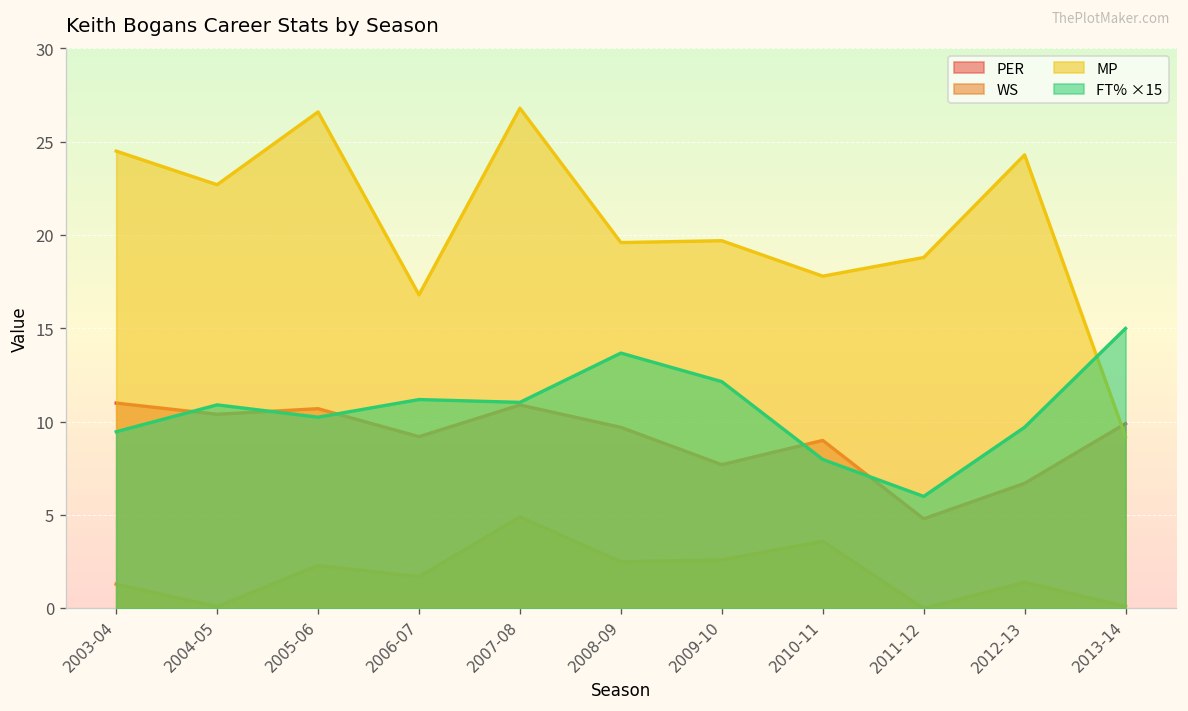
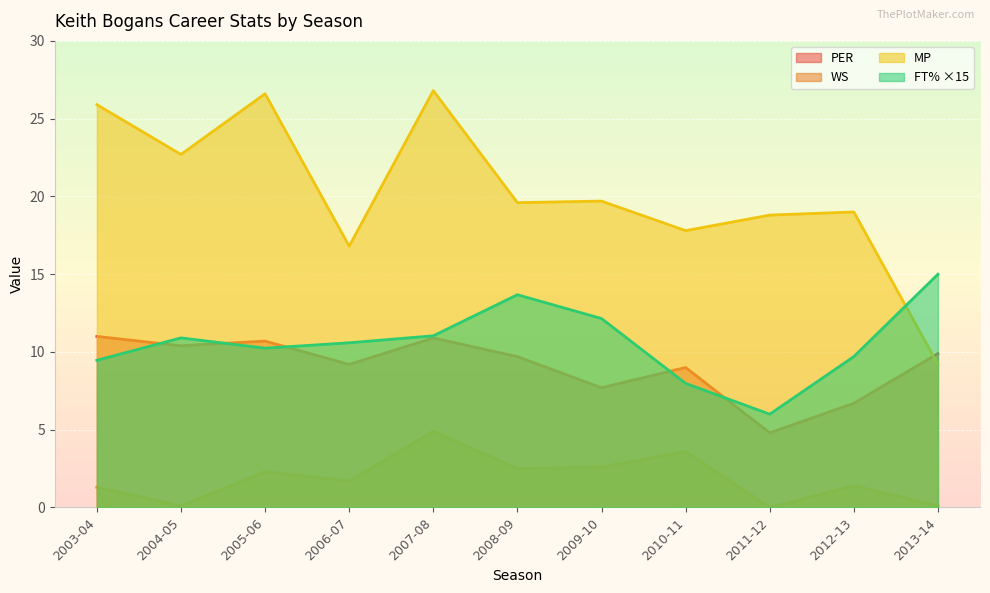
  {
    "MP": {
-     "2003-04": 24.5,
+     "2003-04": 25.9,
      "2004-05": 22.7,
      "2005-06": 26.6,
      "2006-07": 16.8,
      "2007-08": 26.8,
      "2008-09": 19.6,
      "2009-10": 19.7,
      "2010-11": 17.8,
      "2011-12": 18.8,
-     "2012-13": 24.3,
+     "2012-13": 19.0,
      "2013-14": 9.2
    },
    "FT% ×15": {
      "2003-04": 9.5,
      "2004-05": 10.9,
      "2005-06": 10.2,
-     "2006-07": 11.2,
+     "2006-07": 10.6,
      "2008-09": 13.7,
      "2009-10": 12.2,
      "2010-11": 8.0,
      "2011-12": 6.0,
      "2012-13": 9.7,
      "2013-14": 15.0
    }
  }
